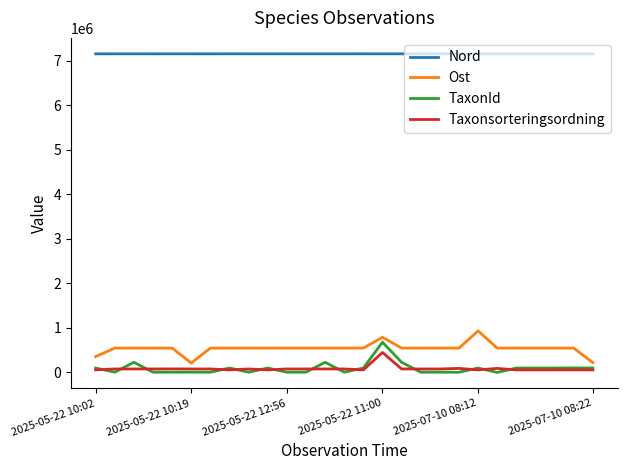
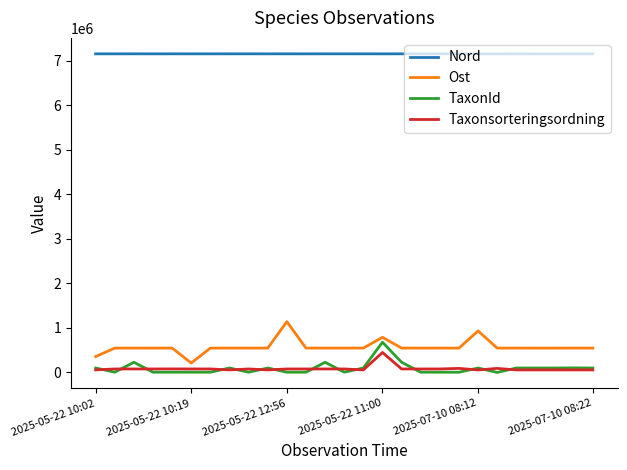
  {
    "Nord": {
      "2025-05-22 10:02": 7200000,
      "2025-05-22 10:19": 7200000,
      "2025-05-22 12:56": 7200000,
      "2025-05-22 11:00": 7200000
    },
    "Ost": {
      "2025-05-22 10:02": 400000,
      "2025-05-22 10:19": 200000,
-     "2025-05-22 12:56": 500000,
+     "2025-05-22 12:56": 1100000,
      "2025-05-22 11:00": 800000,
      "2025-07-10 08:12": 900000,
-     "2025-07-10 08:22": 200000
+     "2025-07-10 08:22": 500000
    },
    "TaxonId": {
      "2025-05-22 10:19": 0,
      "2025-05-22 12:56": 0,
      "2025-05-22 11:00": 700000
    },
    "Taxonsorteringsordning": {
      "2025-05-22 10:19": 100000,
      "2025-05-22 12:56": 100000,
      "2025-05-22 11:00": 400000
    }
  }
